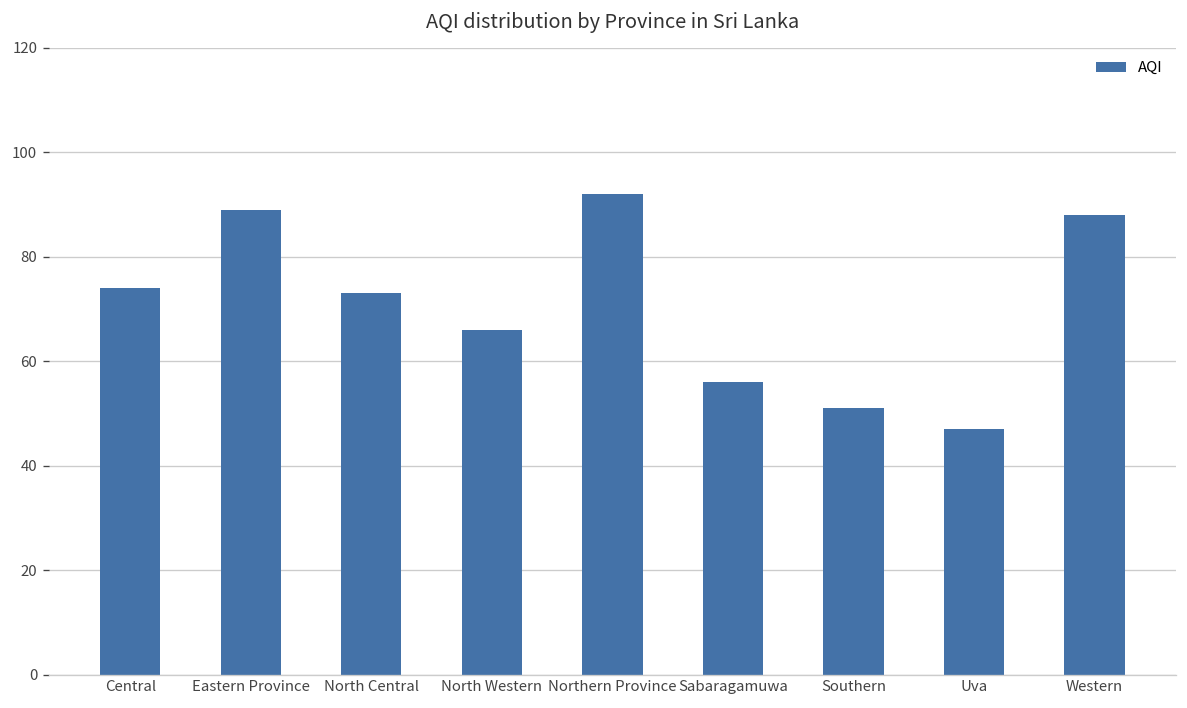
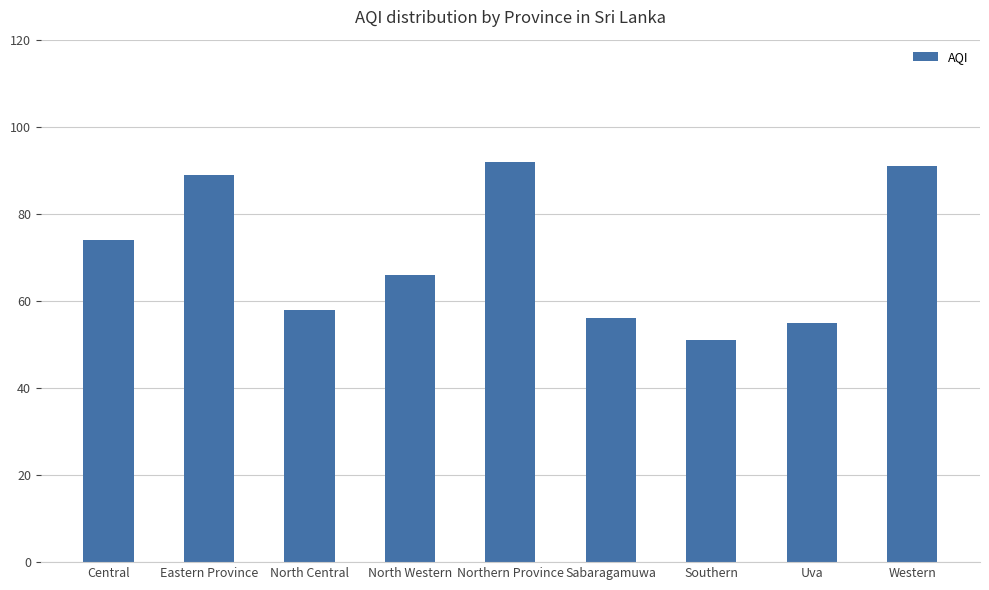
  {
    "Central": 74,
    "Eastern Province": 89,
-   "North Central": 73,
+   "North Central": 58,
    "North Western": 66,
    "Northern Province": 92,
    "Sabaragamuwa": 56,
    "Southern": 51,
-   "Uva": 47,
-   "Western": 88
+   "Uva": 55,
+   "Western": 91
  }
